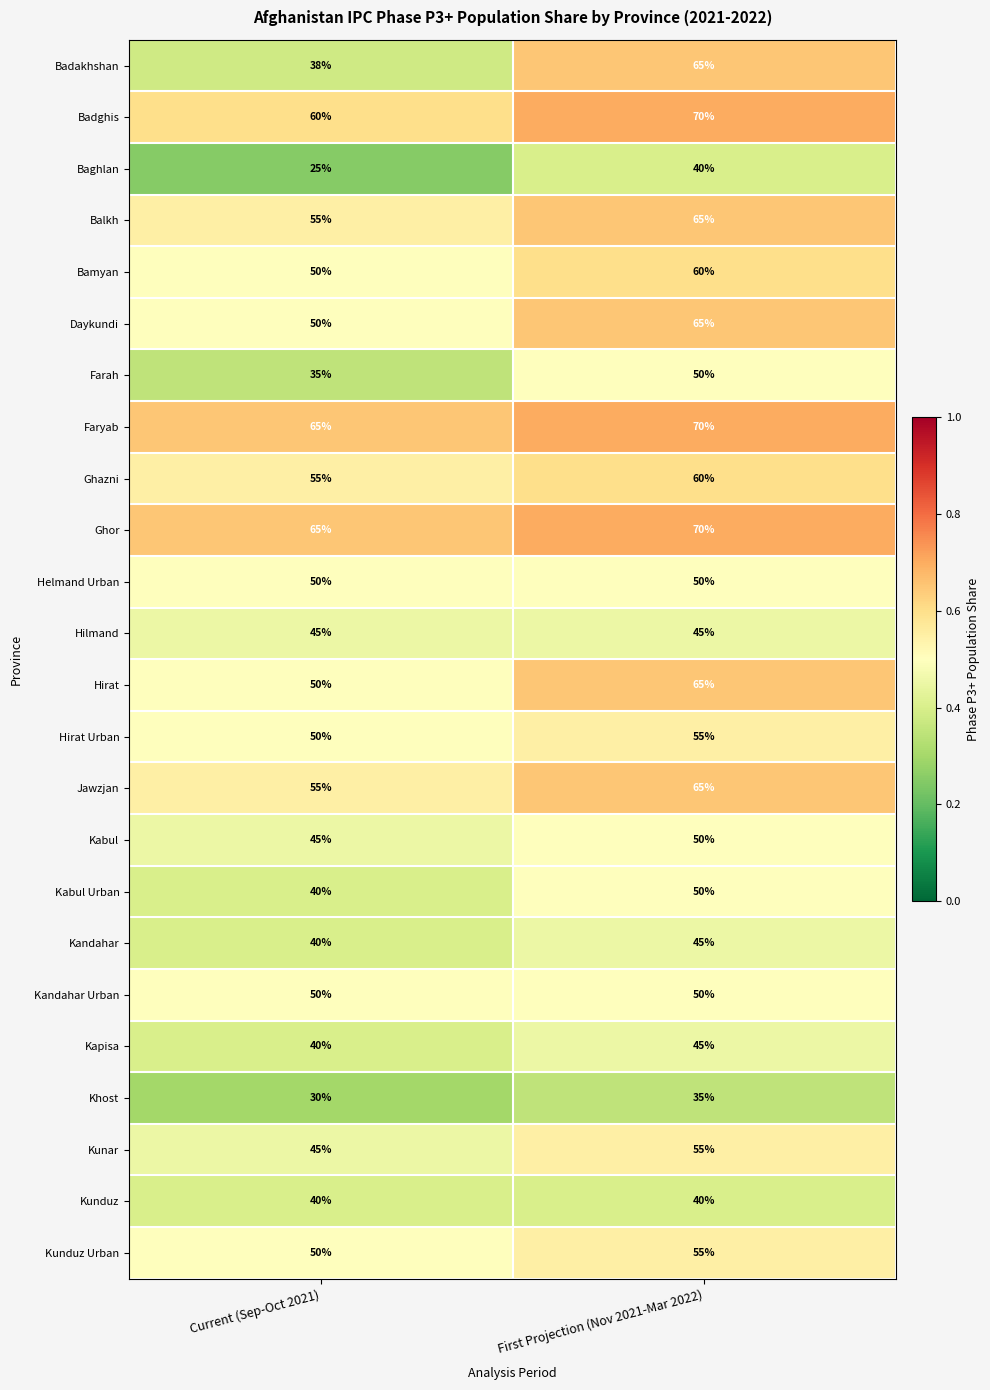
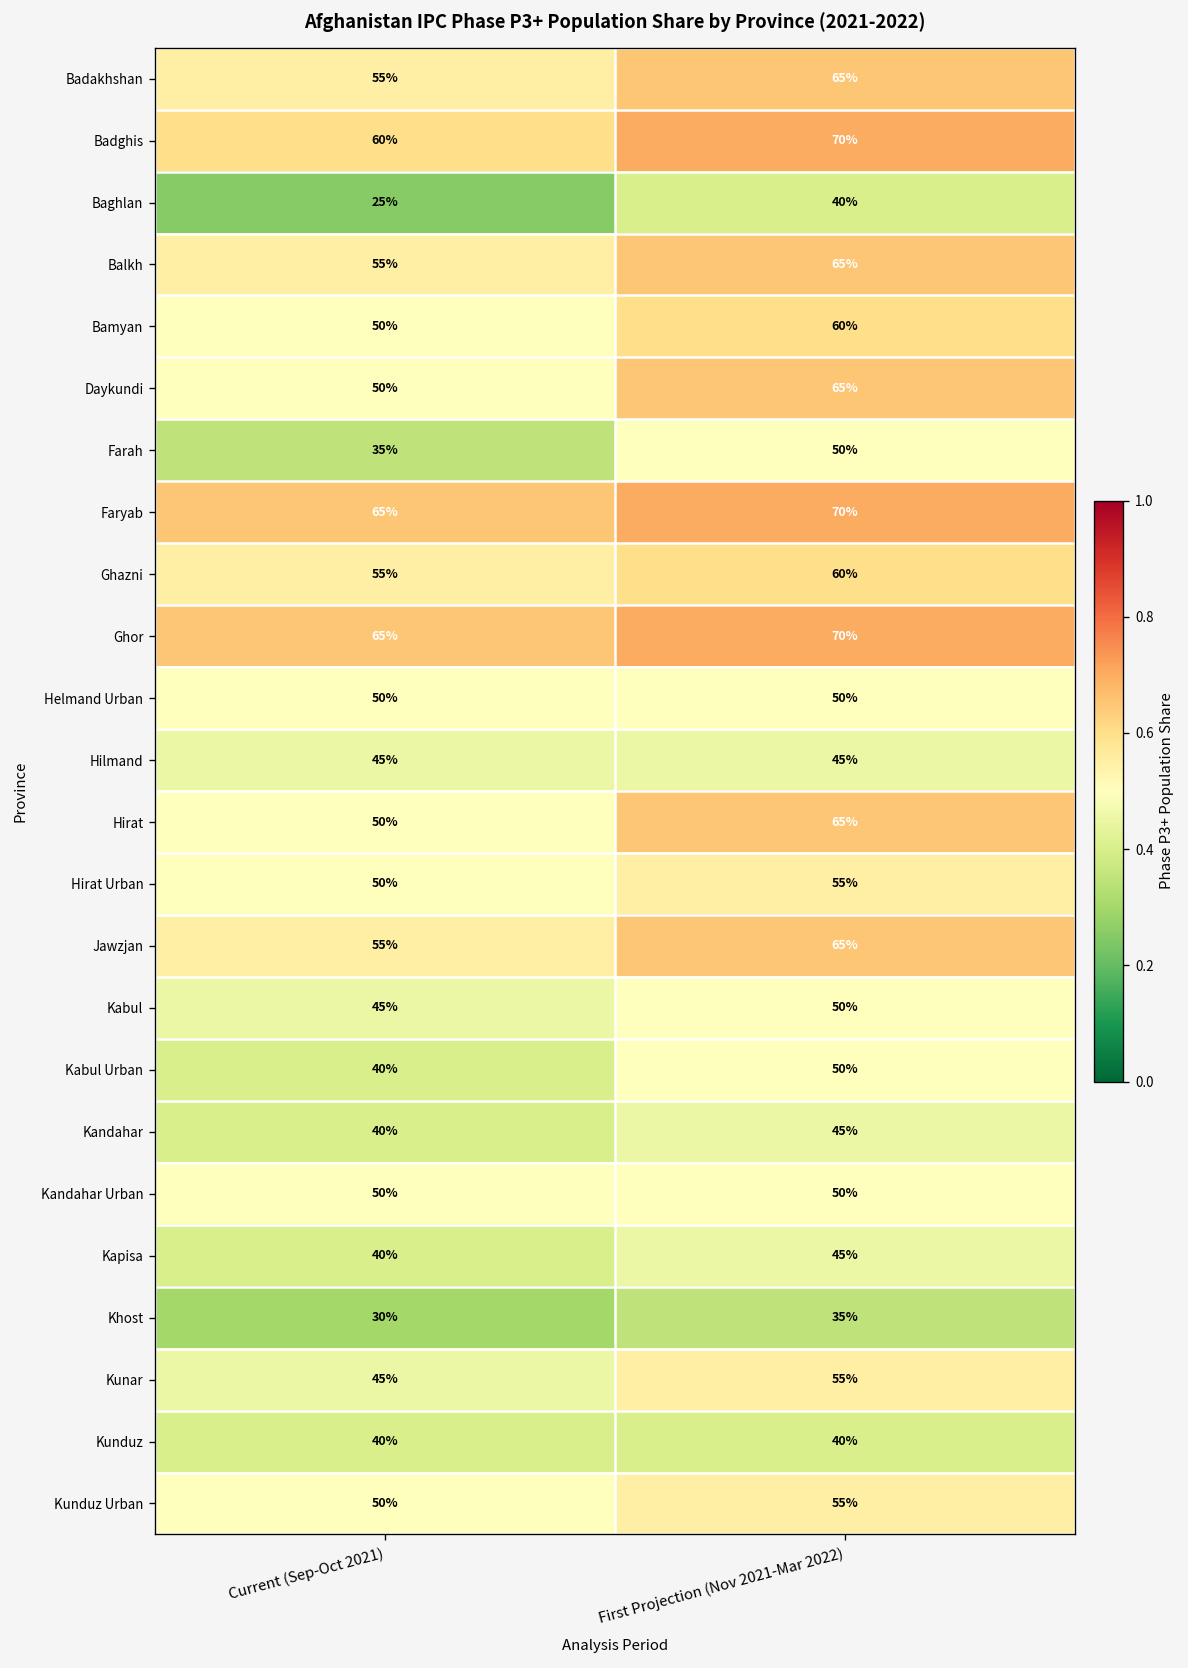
  {
    "Badakhshan": {
-     "Current (Sep-Oct 2021)": "38%",
+     "Current (Sep-Oct 2021)": "55%",
      "First Projection (Nov 2021-Mar 2022)": "65%"
    },
    "Badghis": {
      "Current (Sep-Oct 2021)": "60%",
      "First Projection (Nov 2021-Mar 2022)": "70%"
    },
    "Baghlan": {
      "Current (Sep-Oct 2021)": "25%",
      "First Projection (Nov 2021-Mar 2022)": "40%"
    },
    "Balkh": {
      "Current (Sep-Oct 2021)": "55%",
      "First Projection (Nov 2021-Mar 2022)": "65%"
    },
    "Bamyan": {
      "Current (Sep-Oct 2021)": "50%",
      "First Projection (Nov 2021-Mar 2022)": "60%"
    },
    "Daykundi": {
      "Current (Sep-Oct 2021)": "50%",
      "First Projection (Nov 2021-Mar 2022)": "65%"
    },
    "Farah": {
      "Current (Sep-Oct 2021)": "35%",
      "First Projection (Nov 2021-Mar 2022)": "50%"
    },
    "Faryab": {
      "Current (Sep-Oct 2021)": "65%",
      "First Projection (Nov 2021-Mar 2022)": "70%"
    },
    "Ghazni": {
      "Current (Sep-Oct 2021)": "55%",
      "First Projection (Nov 2021-Mar 2022)": "60%"
    },
    "Ghor": {
      "Current (Sep-Oct 2021)": "65%",
      "First Projection (Nov 2021-Mar 2022)": "70%"
    },
    "Helmand Urban": {
      "Current (Sep-Oct 2021)": "50%",
      "First Projection (Nov 2021-Mar 2022)": "50%"
    },
    "Hilmand": {
      "Current (Sep-Oct 2021)": "45%",
      "First Projection (Nov 2021-Mar 2022)": "45%"
    },
    "Hirat": {
      "Current (Sep-Oct 2021)": "50%",
      "First Projection (Nov 2021-Mar 2022)": "65%"
    },
    "Hirat Urban": {
      "Current (Sep-Oct 2021)": "50%",
      "First Projection (Nov 2021-Mar 2022)": "55%"
    },
    "Jawzjan": {
      "Current (Sep-Oct 2021)": "55%",
      "First Projection (Nov 2021-Mar 2022)": "65%"
    },
    "Kabul": {
      "Current (Sep-Oct 2021)": "45%",
      "First Projection (Nov 2021-Mar 2022)": "50%"
    },
    "Kabul Urban": {
      "Current (Sep-Oct 2021)": "40%",
      "First Projection (Nov 2021-Mar 2022)": "50%"
    },
    "Kandahar": {
      "Current (Sep-Oct 2021)": "40%",
      "First Projection (Nov 2021-Mar 2022)": "45%"
    },
    "Kandahar Urban": {
      "Current (Sep-Oct 2021)": "50%",
      "First Projection (Nov 2021-Mar 2022)": "50%"
    },
    "Kapisa": {
      "Current (Sep-Oct 2021)": "40%",
      "First Projection (Nov 2021-Mar 2022)": "45%"
    },
    "Khost": {
      "Current (Sep-Oct 2021)": "30%",
      "First Projection (Nov 2021-Mar 2022)": "35%"
    },
    "Kunar": {
      "Current (Sep-Oct 2021)": "45%",
      "First Projection (Nov 2021-Mar 2022)": "55%"
    },
    "Kunduz": {
      "Current (Sep-Oct 2021)": "40%",
      "First Projection (Nov 2021-Mar 2022)": "40%"
    },
    "Kunduz Urban": {
      "Current (Sep-Oct 2021)": "50%",
      "First Projection (Nov 2021-Mar 2022)": "55%"
    }
  }
